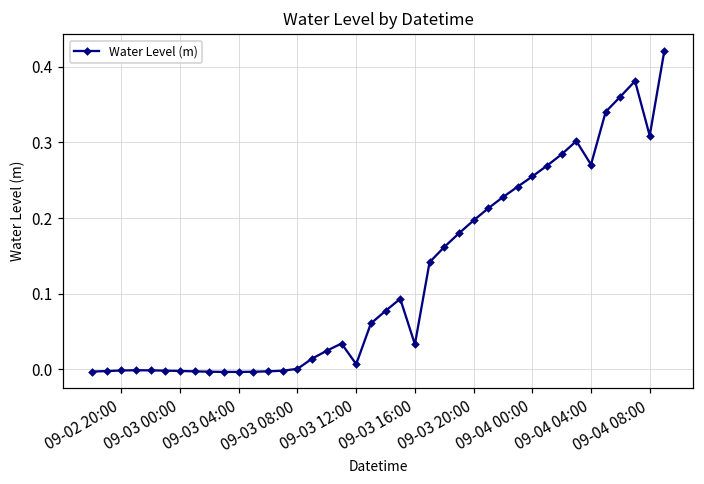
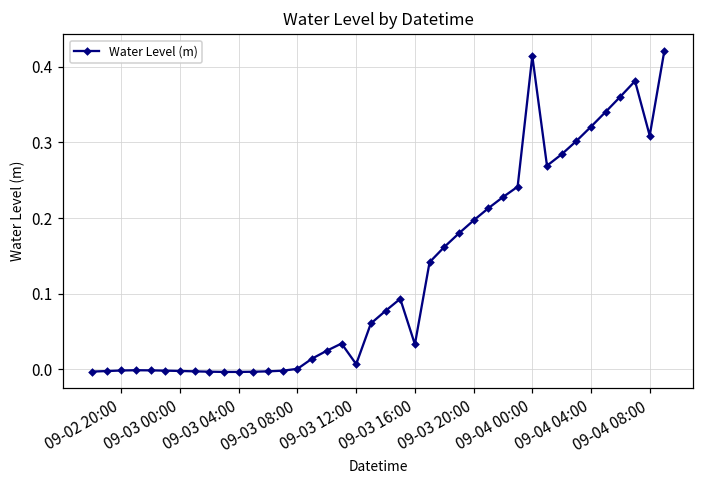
  {
    "09-02 20:00": 0.00,
    "09-03 00:00": 0.00,
    "09-03 04:00": 0.00,
    "09-03 08:00": 0.00,
    "09-03 12:00": 0.01,
    "09-03 16:00": 0.03,
    "09-03 20:00": 0.20,
-   "09-04 00:00": 0.25,
-   "09-04 04:00": 0.27,
+   "09-04 00:00": 0.41,
+   "09-04 04:00": 0.32,
    "09-04 08:00": 0.31
  }
